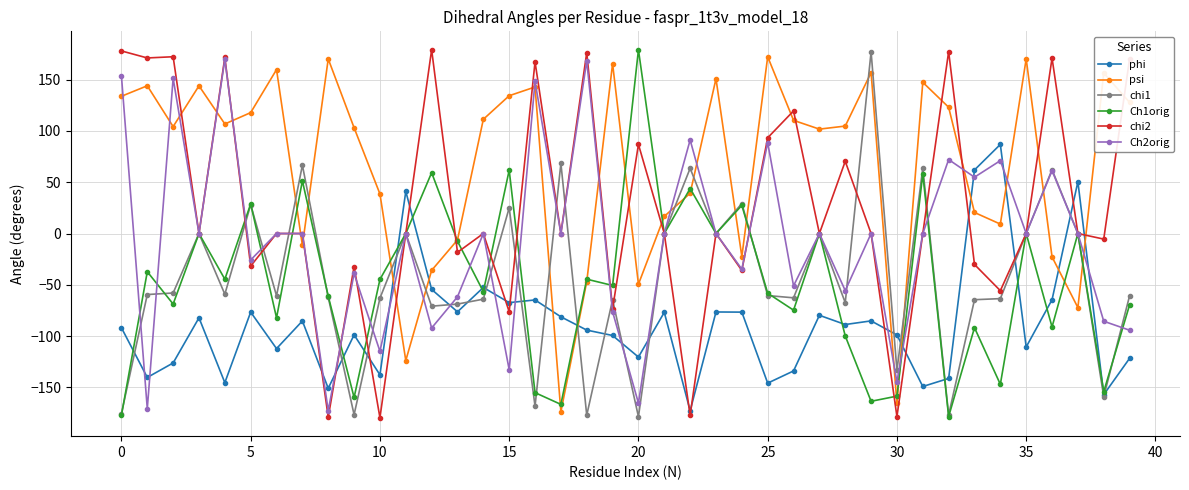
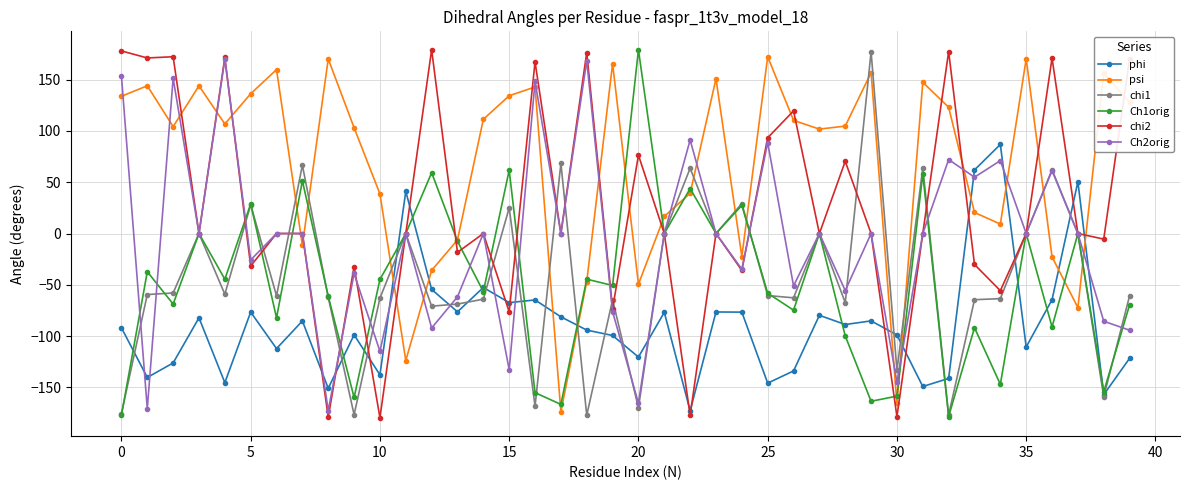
  {
    "phi": {
      "0": -92,
      "5": -77,
      "10": -138,
      "15": -67,
      "20": -120,
      "25": -146,
      "30": -99,
      "35": -111
    },
    "psi": {
      "0": 134,
-     "5": 118,
+     "5": 136,
      "10": 39,
      "15": 134,
      "20": -49,
      "25": 172,
      "30": -165,
      "35": 170
    },
    "chi1": {
      "10": -63,
      "15": 25,
-     "20": -179,
+     "20": -170,
      "30": -133
    },
    "Ch1orig": {
      "10": -45,
      "15": 62,
      "20": 179,
      "30": -159
    },
    "chi2": {
      "0": 178,
      "5": -32,
      "10": -180,
      "15": -76,
-     "20": 87,
+     "20": 76,
      "25": 93,
      "30": -179
    },
    "Ch2orig": {
      "0": 154,
      "5": -26,
      "10": -115,
      "15": -133,
      "20": -165,
      "25": 89,
      "30": -145
    }
  }
